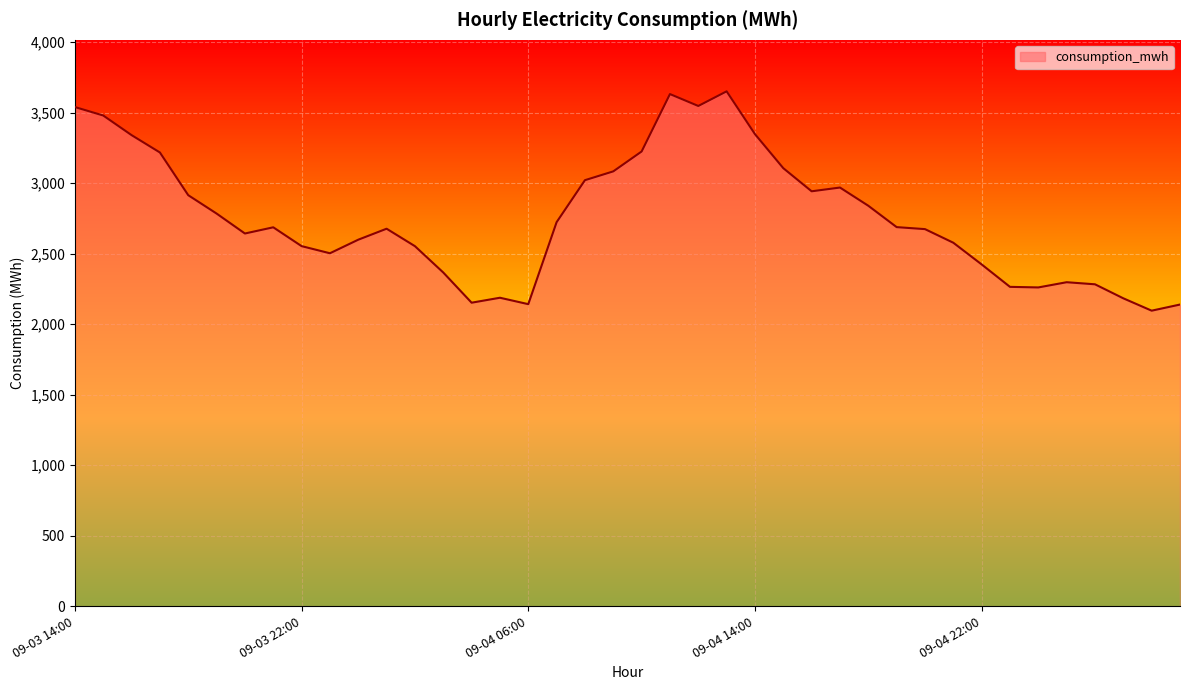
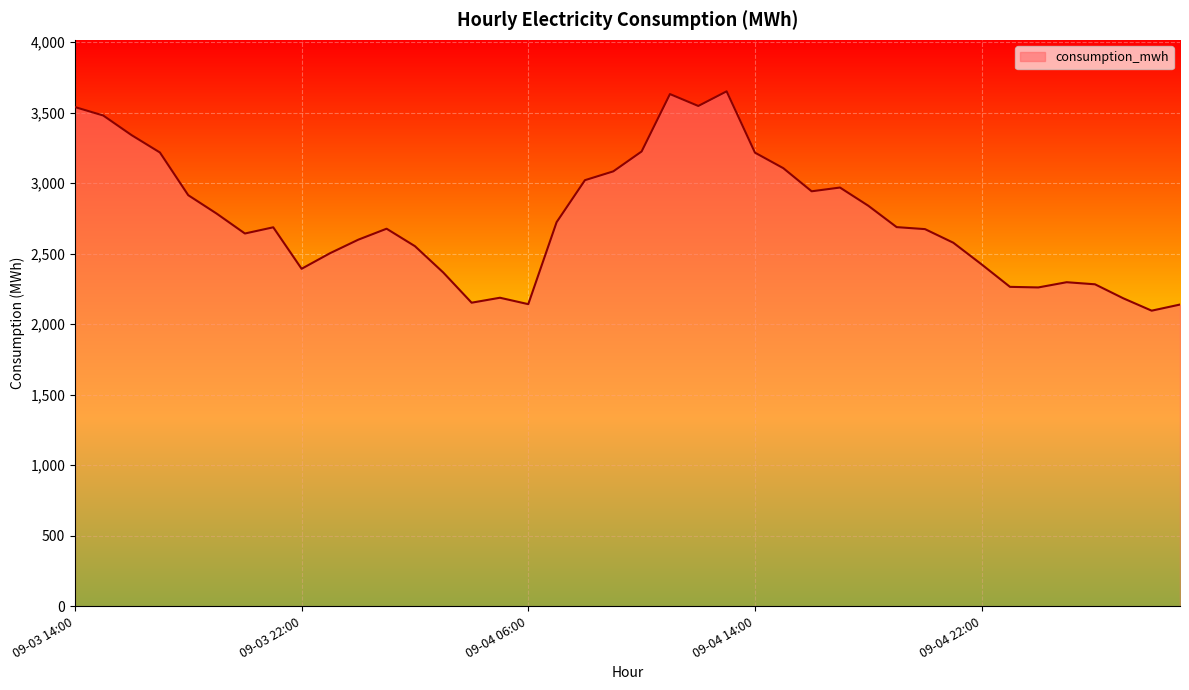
  {
    "09-03 14:00": "3,540",
-   "09-03 22:00": "2,550",
+   "09-03 22:00": "2,390",
    "09-04 06:00": "2,140",
-   "09-04 14:00": "3,350",
+   "09-04 14:00": "3,220",
    "09-04 22:00": "2,420"
  }
